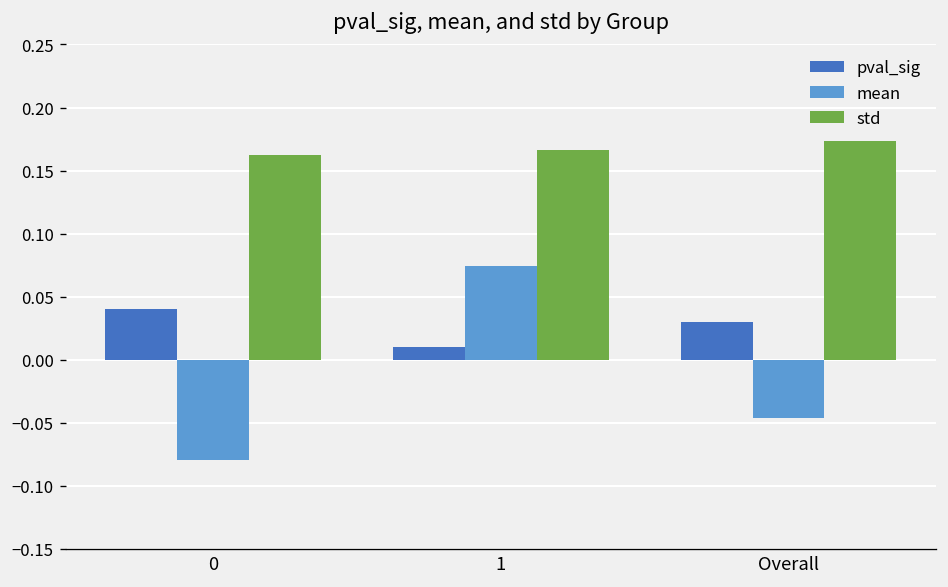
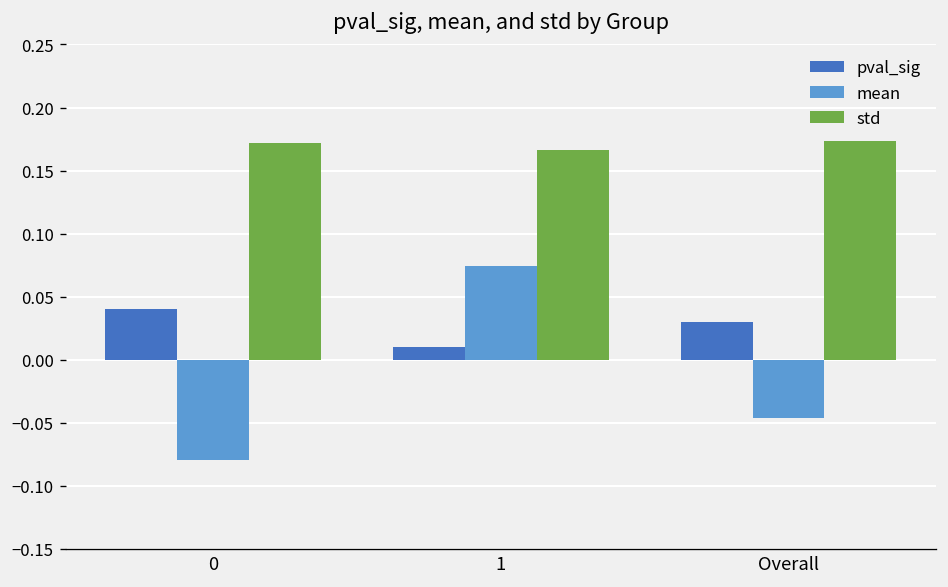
  {
    "std": {
-     "0": 0.162,
+     "0": 0.172,
      "1": 0.167,
      "Overall": 0.173
    }
  }
